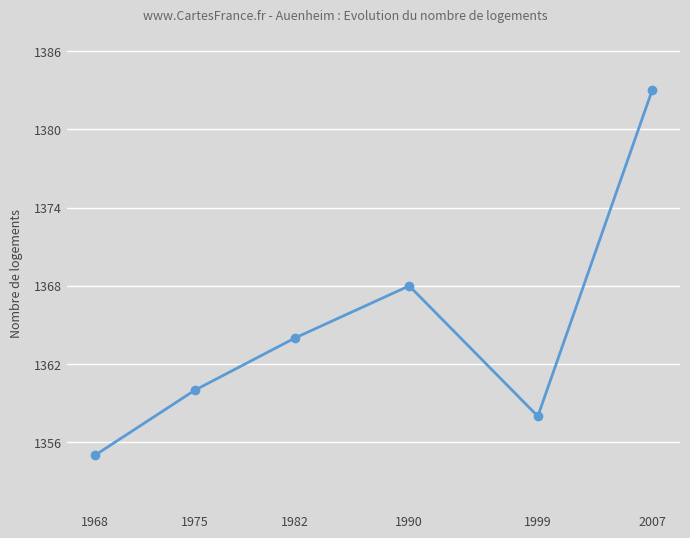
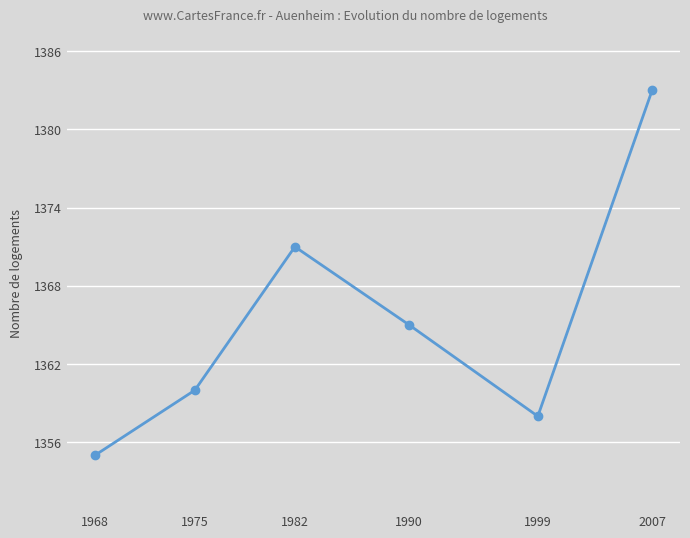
  {
    "1968": 1355,
    "1975": 1360,
-   "1982": 1364,
-   "1990": 1368,
+   "1982": 1371,
+   "1990": 1365,
    "1999": 1358,
    "2007": 1383
  }
